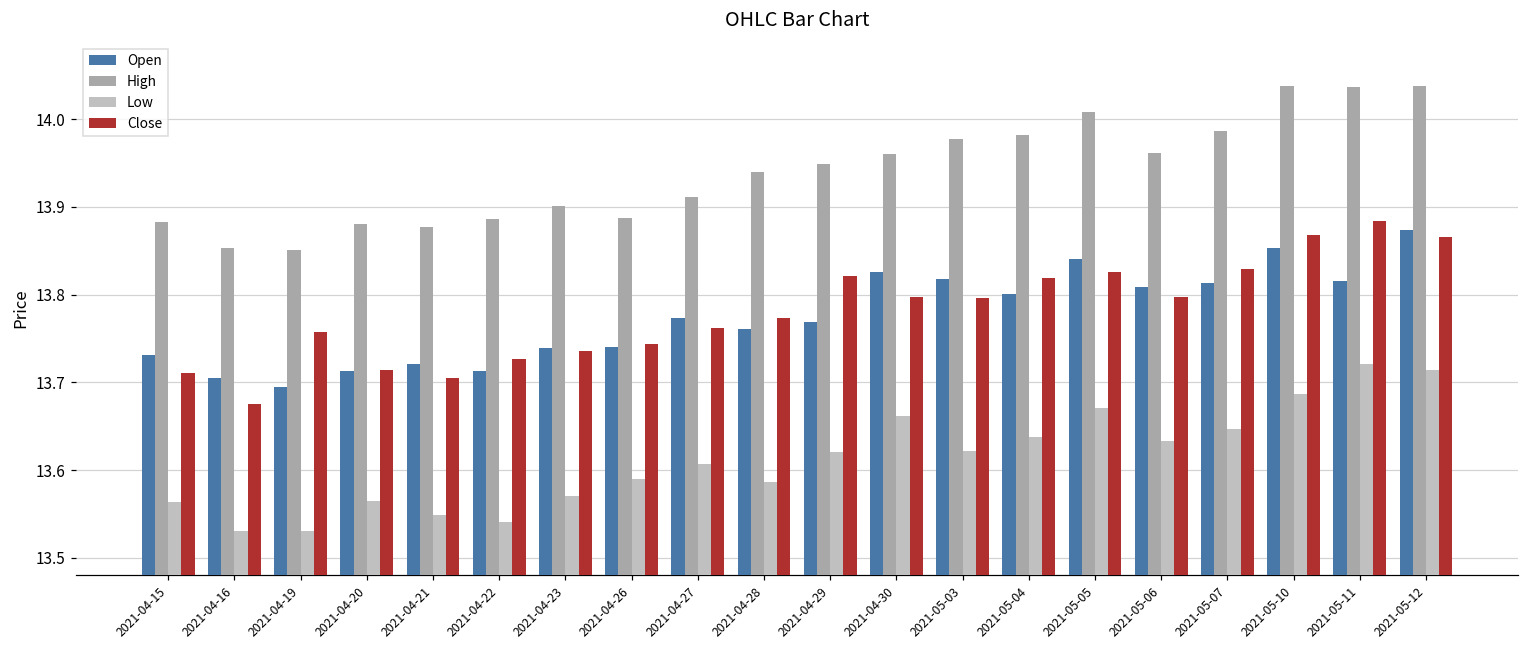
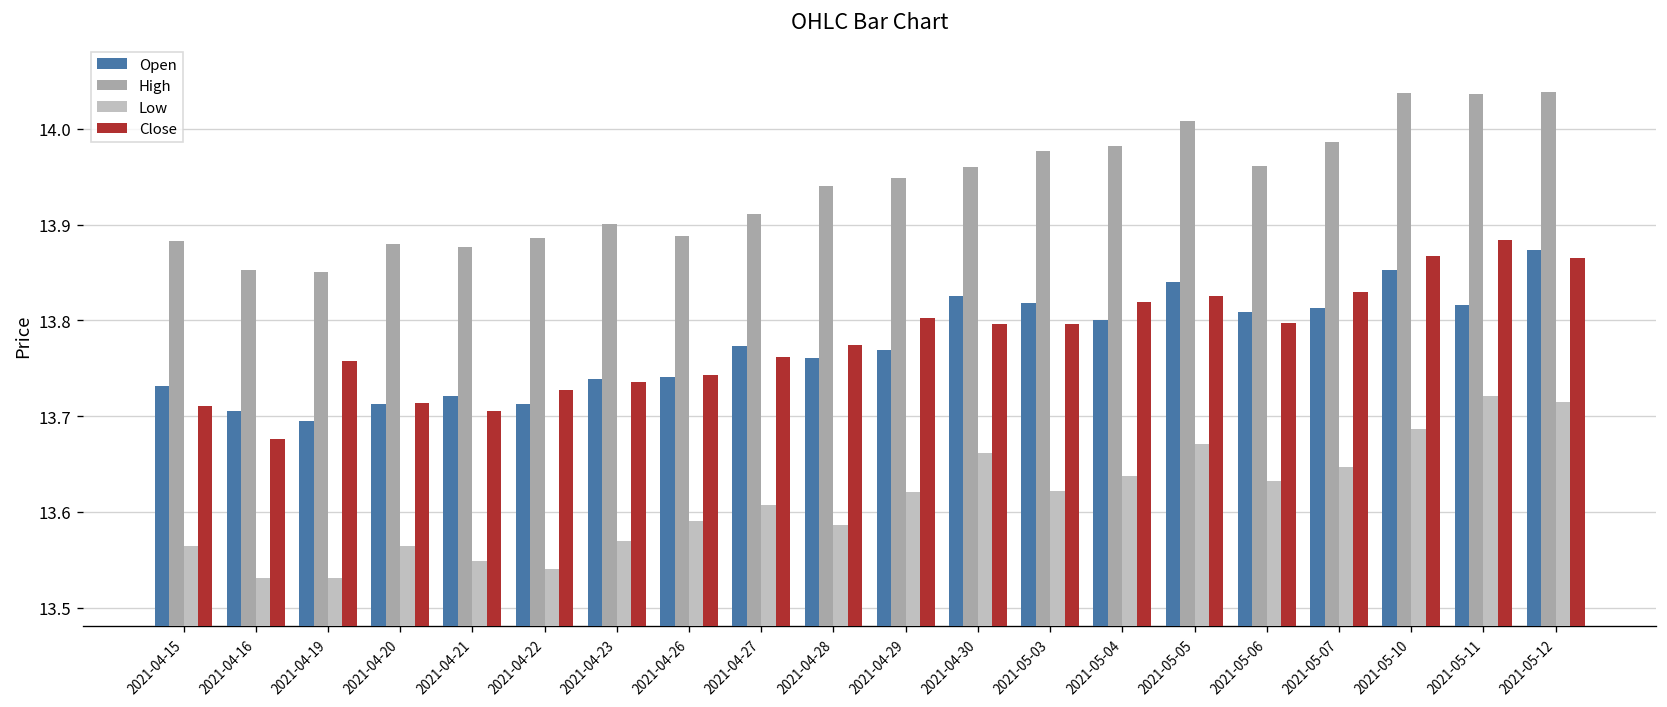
  {
    "Open": {
      "2021-04-15": 13.73,
      "2021-04-16": 13.71,
      "2021-04-19": 13.70,
      "2021-04-20": 13.71,
      "2021-04-21": 13.72,
      "2021-04-22": 13.71,
      "2021-04-23": 13.74,
      "2021-04-26": 13.74,
      "2021-04-27": 13.77,
      "2021-04-28": 13.76,
      "2021-04-29": 13.77,
      "2021-04-30": 13.83,
      "2021-05-03": 13.82,
      "2021-05-04": 13.80,
      "2021-05-05": 13.84,
      "2021-05-06": 13.81,
      "2021-05-07": 13.81,
      "2021-05-10": 13.85,
      "2021-05-11": 13.82,
      "2021-05-12": 13.87
    },
    "Close": {
      "2021-04-15": 13.71,
      "2021-04-16": 13.68,
      "2021-04-19": 13.76,
      "2021-04-20": 13.71,
      "2021-04-21": 13.71,
      "2021-04-22": 13.73,
      "2021-04-23": 13.74,
      "2021-04-26": 13.74,
      "2021-04-27": 13.76,
      "2021-04-28": 13.77,
-     "2021-04-29": 13.82,
+     "2021-04-29": 13.80,
      "2021-04-30": 13.80,
      "2021-05-03": 13.80,
      "2021-05-04": 13.82,
      "2021-05-05": 13.83,
      "2021-05-06": 13.80,
      "2021-05-07": 13.83,
      "2021-05-10": 13.87,
      "2021-05-11": 13.88,
      "2021-05-12": 13.87
    }
  }
